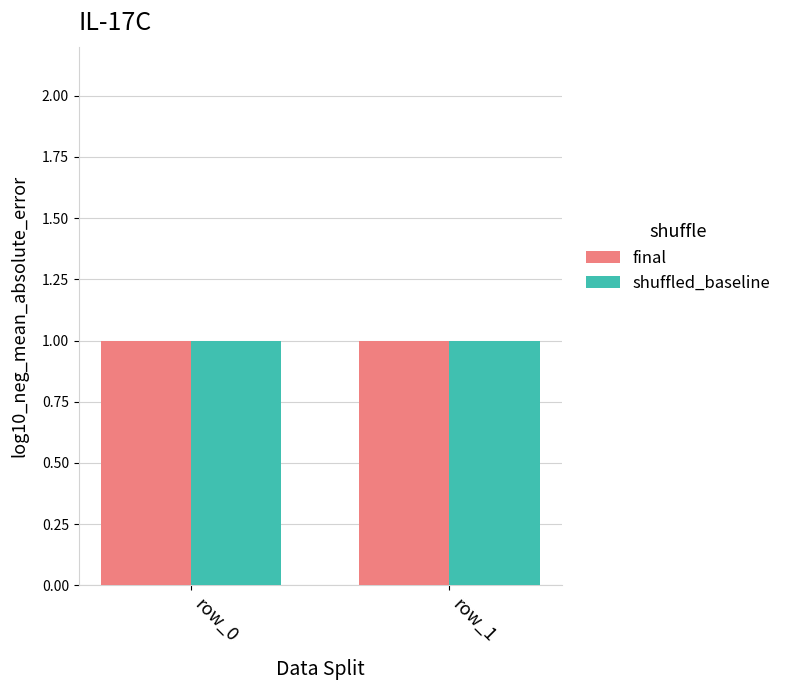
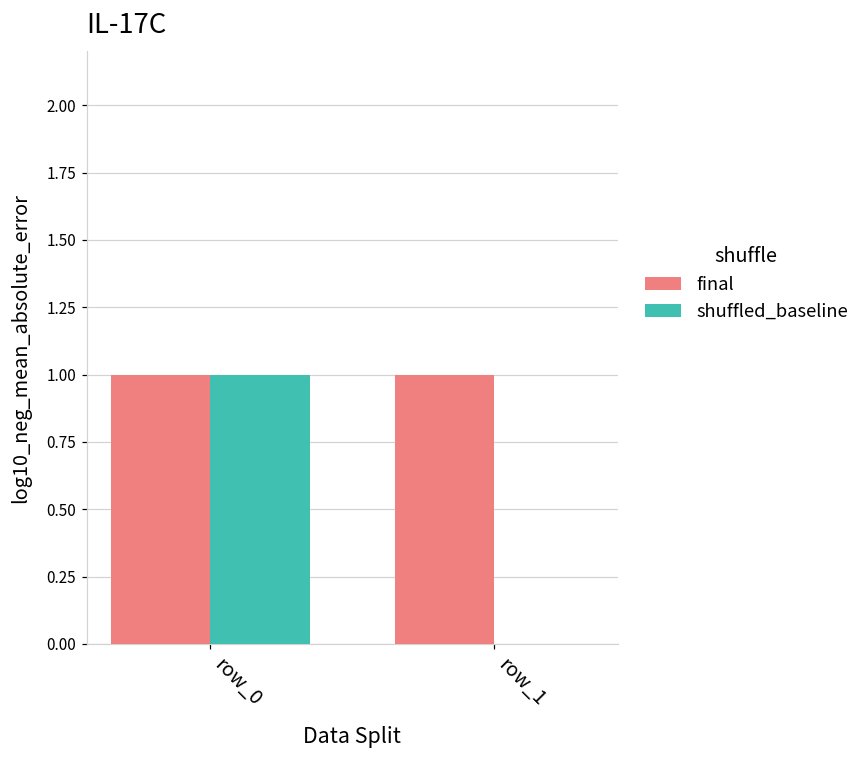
  {
    "final": {
      "row_0": 1,
      "row_1": 1
    },
    "shuffled_baseline": {
      "row_0": 1,
-     "row_1": 1
+     "row_1": 0
    }
  }
